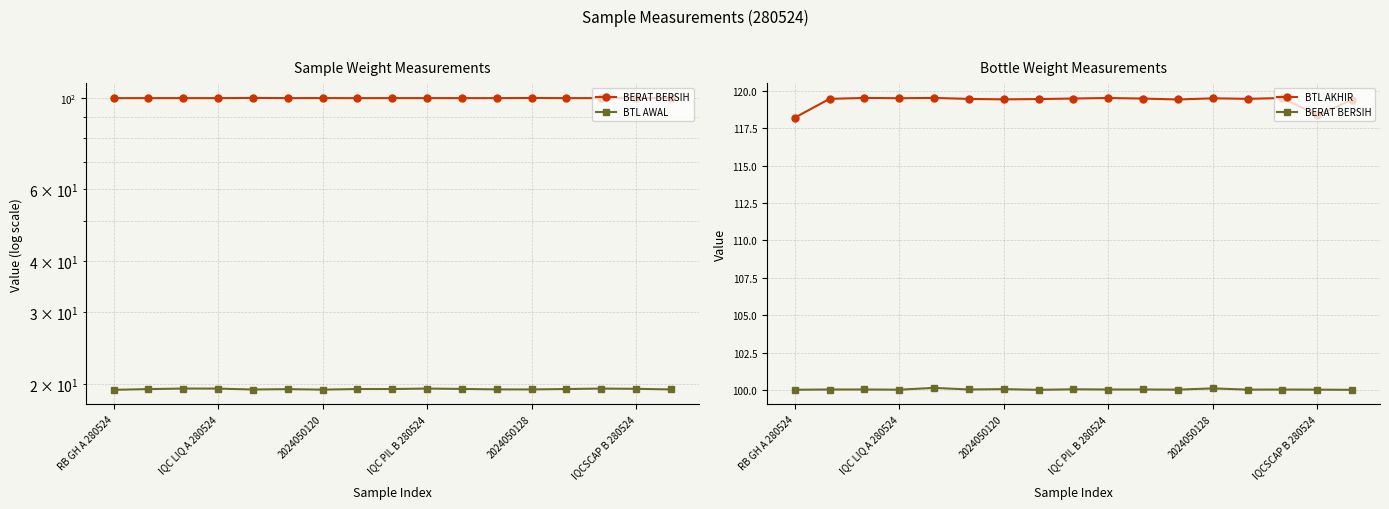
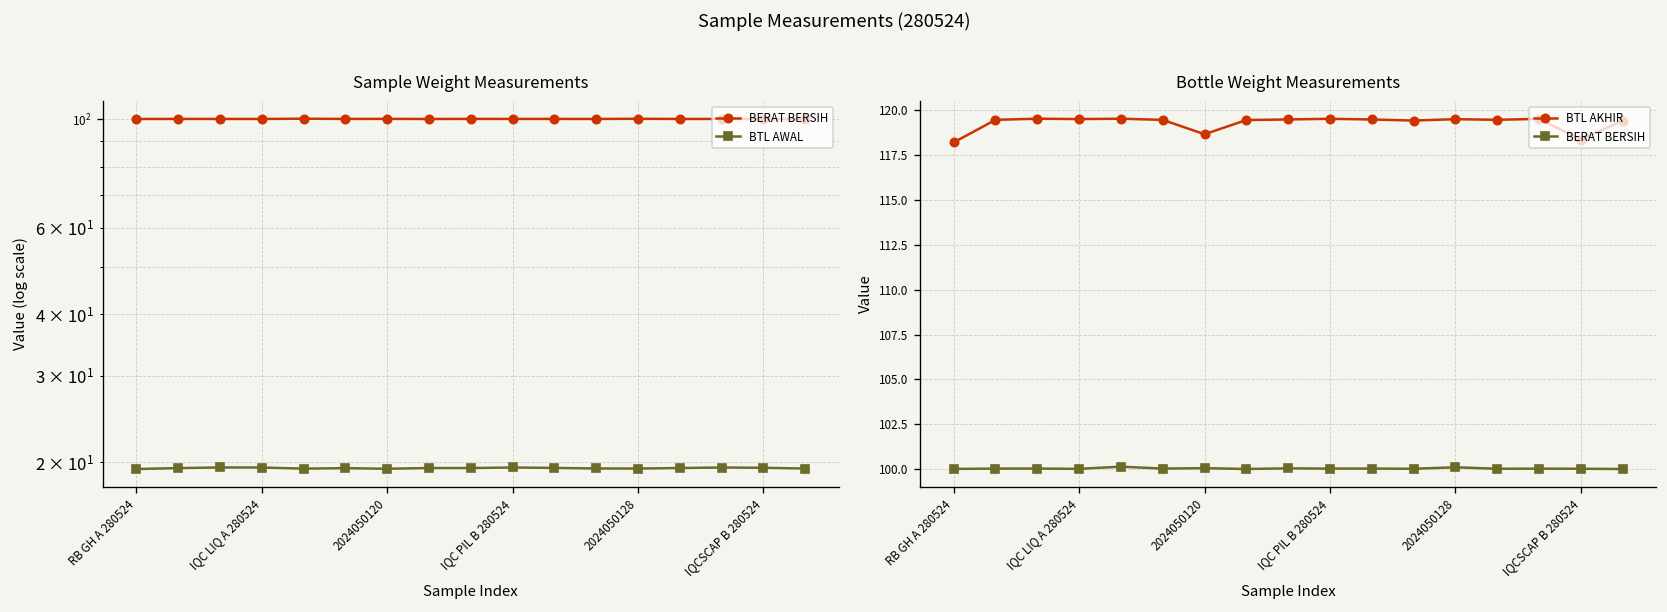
  {
    "Bottle Weight Measurements": {
      "BTL AKHIR": {
        "RB GH A 280524": 118.2,
        "IQC LIQ A 280524": 119.5,
-       "2024050120": 119.4,
+       "2024050120": 118.7,
        "IQC PIL B 280524": 119.5,
        "2024050128": 119.5
      },
      "BERAT BERSIH": {
        "RB GH A 280524": 100.0,
        "IQC LIQ A 280524": 100.0,
        "2024050120": 100.1,
        "IQC PIL B 280524": 100.0,
        "2024050128": 100.1,
        "IQCSCAP B 280524": 100.0
      }
    }
  }
